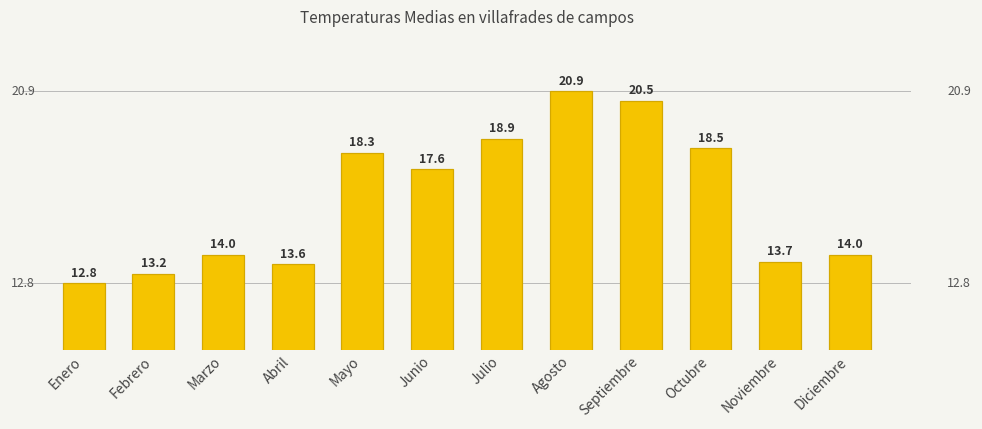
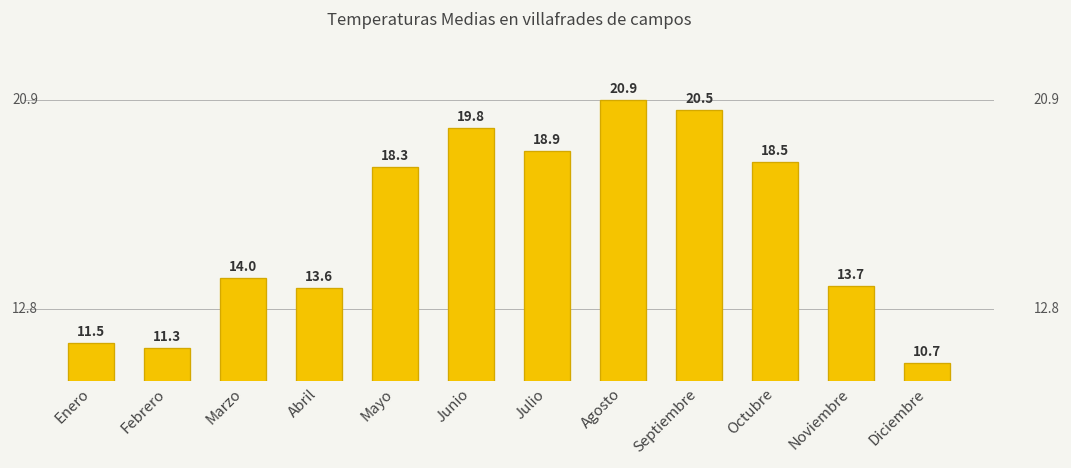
  {
-   "Enero": 12.8,
-   "Febrero": 13.2,
+   "Enero": 11.5,
+   "Febrero": 11.3,
    "Marzo": 14.0,
    "Abril": 13.6,
    "Mayo": 18.3,
-   "Junio": 17.6,
+   "Junio": 19.8,
    "Julio": 18.9,
    "Agosto": 20.9,
    "Septiembre": 20.5,
    "Octubre": 18.5,
    "Noviembre": 13.7,
-   "Diciembre": 14.0
+   "Diciembre": 10.7
  }
